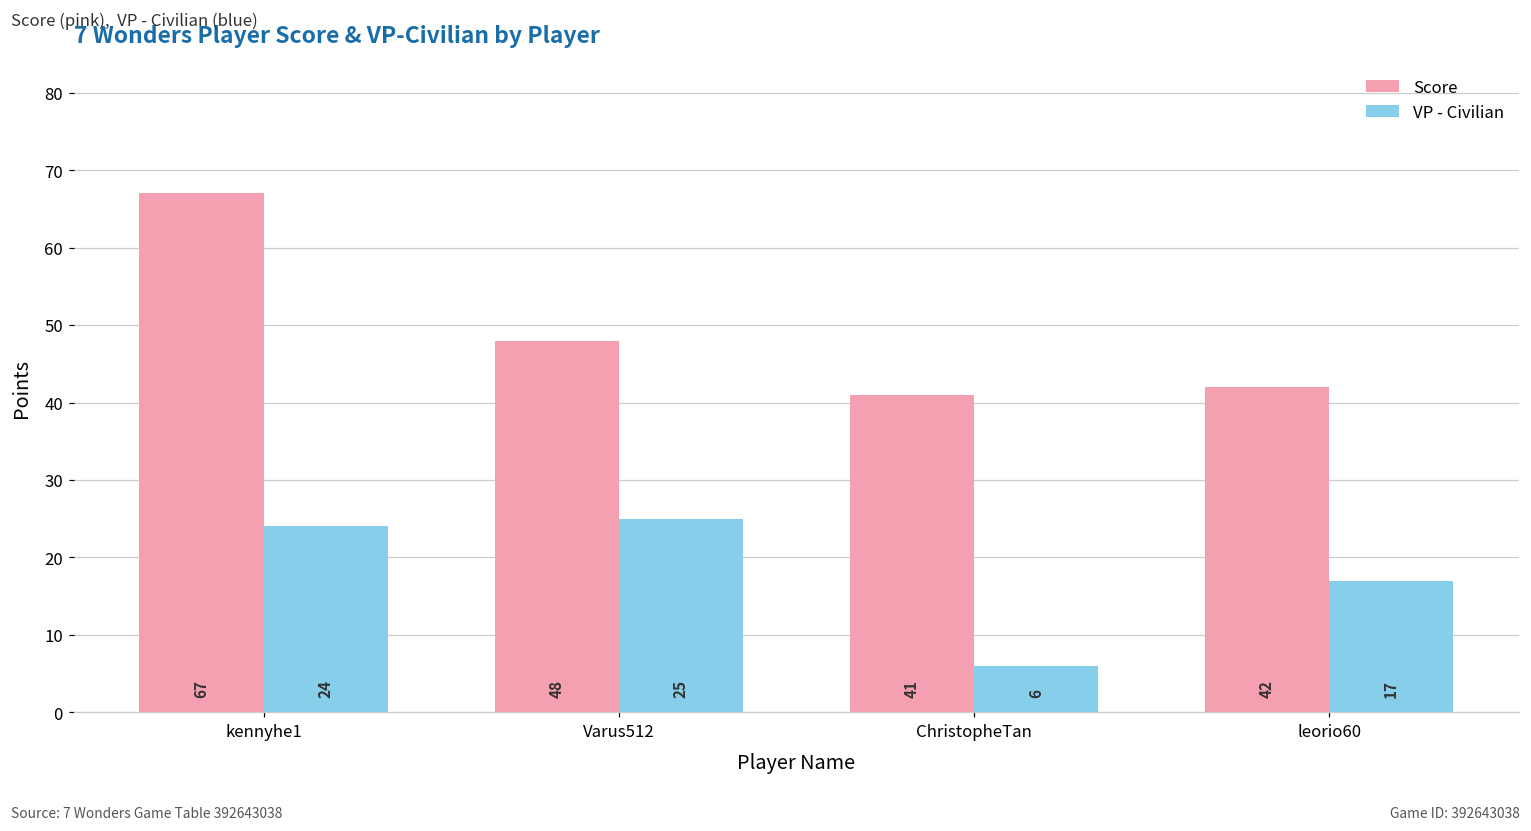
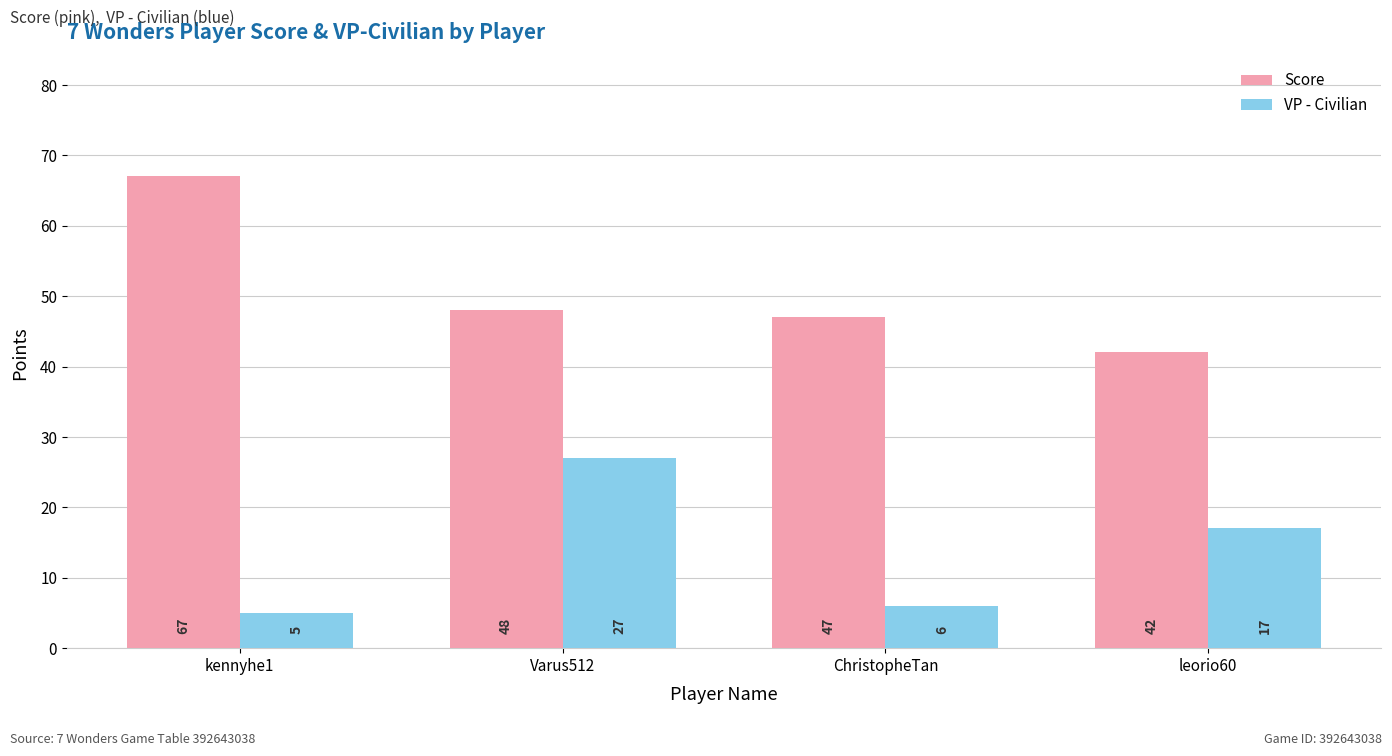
  {
    "Score": {
      "kennyhe1": 67,
      "Varus512": 48,
-     "ChristopheTan": 41,
+     "ChristopheTan": 47,
      "leorio60": 42
    },
    "VP - Civilian": {
-     "kennyhe1": 24,
-     "Varus512": 25,
+     "kennyhe1": 5,
+     "Varus512": 27,
      "ChristopheTan": 6,
      "leorio60": 17
    }
  }
